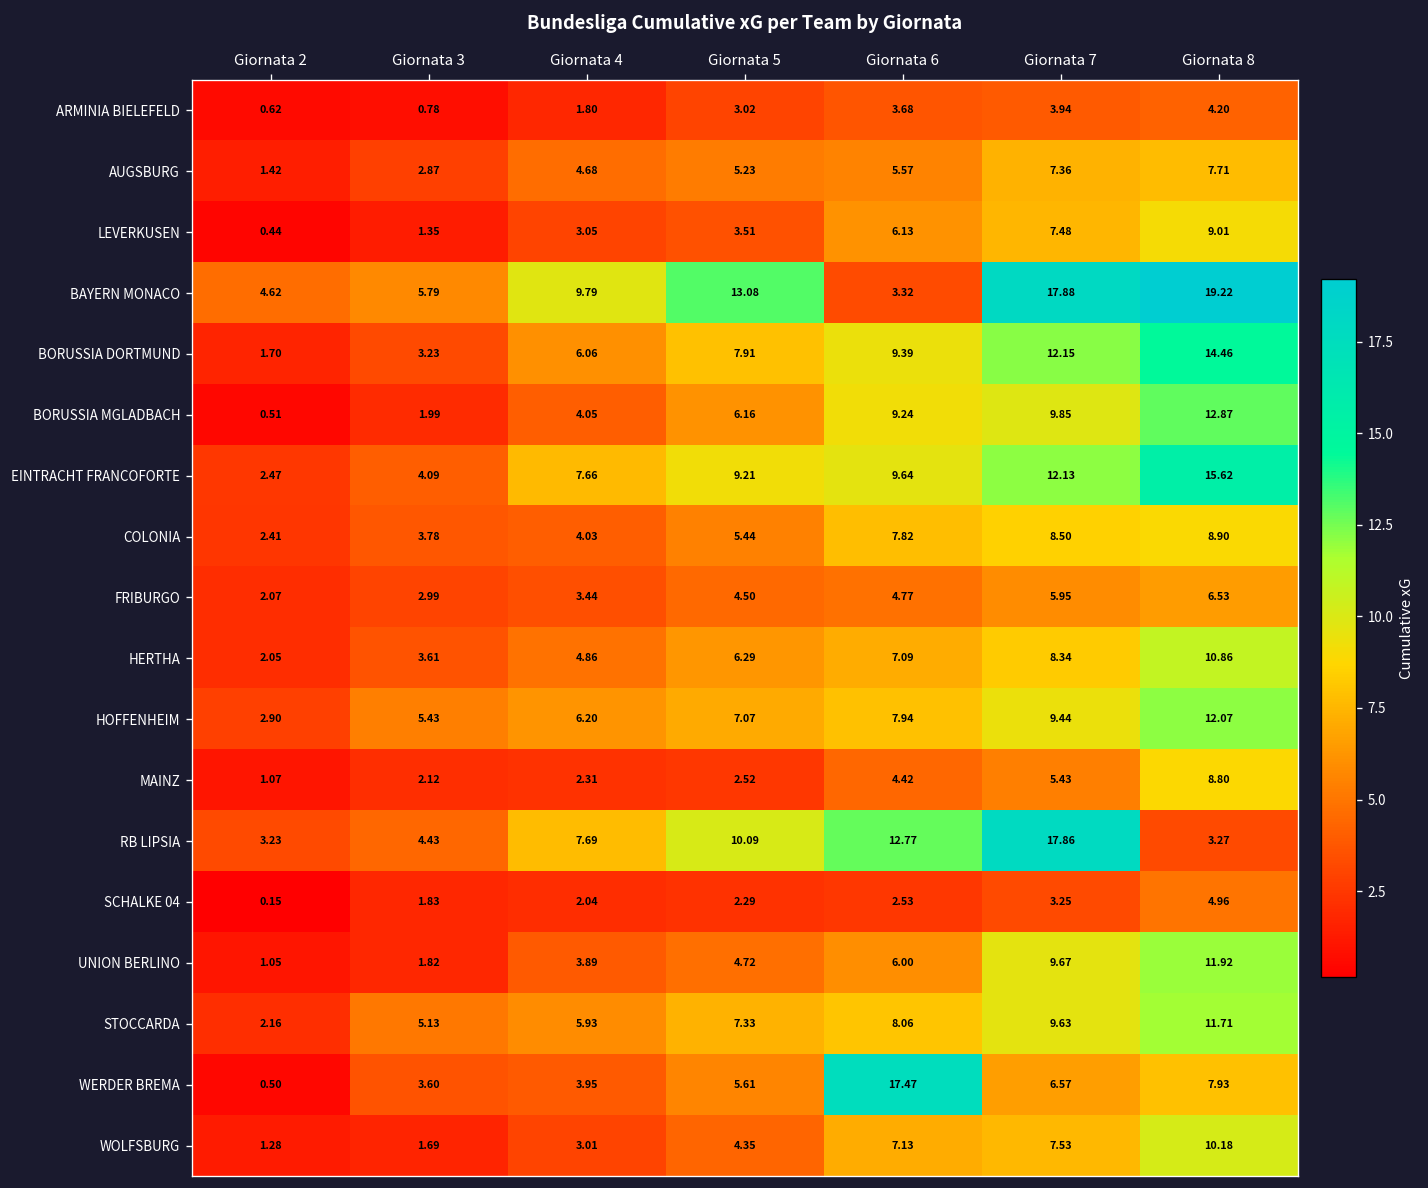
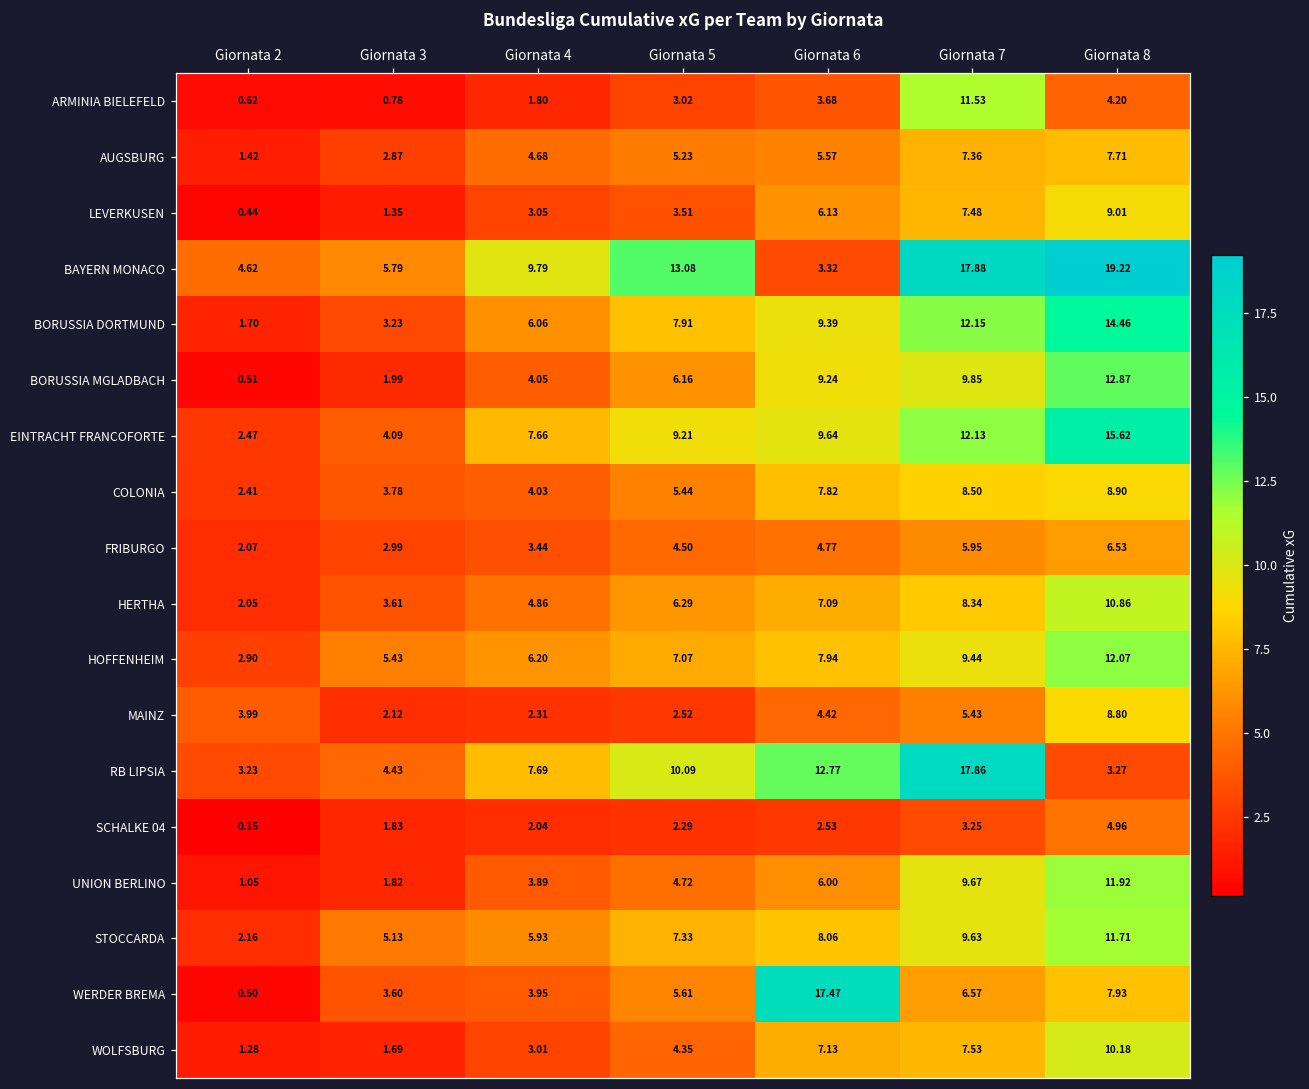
  {
    "ARMINIA BIELEFELD": {
      "Giornata 2": 0.62,
      "Giornata 3": 0.78,
      "Giornata 4": 1.80,
      "Giornata 5": 3.02,
      "Giornata 6": 3.68,
-     "Giornata 7": 3.94,
+     "Giornata 7": 11.53,
      "Giornata 8": 4.20
    },
    "AUGSBURG": {
      "Giornata 2": 1.42,
      "Giornata 3": 2.87,
      "Giornata 4": 4.68,
      "Giornata 5": 5.23,
      "Giornata 6": 5.57,
      "Giornata 7": 7.36,
      "Giornata 8": 7.71
    },
    "LEVERKUSEN": {
      "Giornata 2": 0.44,
      "Giornata 3": 1.35,
      "Giornata 4": 3.05,
      "Giornata 5": 3.51,
      "Giornata 6": 6.13,
      "Giornata 7": 7.48,
      "Giornata 8": 9.01
    },
    "BAYERN MONACO": {
      "Giornata 2": 4.62,
      "Giornata 3": 5.79,
      "Giornata 4": 9.79,
      "Giornata 5": 13.08,
      "Giornata 6": 3.32,
      "Giornata 7": 17.88,
      "Giornata 8": 19.22
    },
    "BORUSSIA DORTMUND": {
      "Giornata 2": 1.70,
      "Giornata 3": 3.23,
      "Giornata 4": 6.06,
      "Giornata 5": 7.91,
      "Giornata 6": 9.39,
      "Giornata 7": 12.15,
      "Giornata 8": 14.46
    },
    "BORUSSIA MGLADBACH": {
      "Giornata 2": 0.51,
      "Giornata 3": 1.99,
      "Giornata 4": 4.05,
      "Giornata 5": 6.16,
      "Giornata 6": 9.24,
      "Giornata 7": 9.85,
      "Giornata 8": 12.87
    },
    "EINTRACHT FRANCOFORTE": {
      "Giornata 2": 2.47,
      "Giornata 3": 4.09,
      "Giornata 4": 7.66,
      "Giornata 5": 9.21,
      "Giornata 6": 9.64,
      "Giornata 7": 12.13,
      "Giornata 8": 15.62
    },
    "COLONIA": {
      "Giornata 2": 2.41,
      "Giornata 3": 3.78,
      "Giornata 4": 4.03,
      "Giornata 5": 5.44,
      "Giornata 6": 7.82,
      "Giornata 7": 8.50,
      "Giornata 8": 8.90
    },
    "FRIBURGO": {
      "Giornata 2": 2.07,
      "Giornata 3": 2.99,
      "Giornata 4": 3.44,
      "Giornata 5": 4.50,
      "Giornata 6": 4.77,
      "Giornata 7": 5.95,
      "Giornata 8": 6.53
    },
    "HERTHA": {
      "Giornata 2": 2.05,
      "Giornata 3": 3.61,
      "Giornata 4": 4.86,
      "Giornata 5": 6.29,
      "Giornata 6": 7.09,
      "Giornata 7": 8.34,
      "Giornata 8": 10.86
    },
    "HOFFENHEIM": {
      "Giornata 2": 2.90,
      "Giornata 3": 5.43,
      "Giornata 4": 6.20,
      "Giornata 5": 7.07,
      "Giornata 6": 7.94,
      "Giornata 7": 9.44,
      "Giornata 8": 12.07
    },
    "MAINZ": {
-     "Giornata 2": 1.07,
+     "Giornata 2": 3.99,
      "Giornata 3": 2.12,
      "Giornata 4": 2.31,
      "Giornata 5": 2.52,
      "Giornata 6": 4.42,
      "Giornata 7": 5.43,
      "Giornata 8": 8.80
    },
    "RB LIPSIA": {
      "Giornata 2": 3.23,
      "Giornata 3": 4.43,
      "Giornata 4": 7.69,
      "Giornata 5": 10.09,
      "Giornata 6": 12.77,
      "Giornata 7": 17.86,
      "Giornata 8": 3.27
    },
    "SCHALKE 04": {
      "Giornata 2": 0.15,
      "Giornata 3": 1.83,
      "Giornata 4": 2.04,
      "Giornata 5": 2.29,
      "Giornata 6": 2.53,
      "Giornata 7": 3.25,
      "Giornata 8": 4.96
    },
    "UNION BERLINO": {
      "Giornata 2": 1.05,
      "Giornata 3": 1.82,
      "Giornata 4": 3.89,
      "Giornata 5": 4.72,
      "Giornata 6": 6.00,
      "Giornata 7": 9.67,
      "Giornata 8": 11.92
    },
    "STOCCARDA": {
      "Giornata 2": 2.16,
      "Giornata 3": 5.13,
      "Giornata 4": 5.93,
      "Giornata 5": 7.33,
      "Giornata 6": 8.06,
      "Giornata 7": 9.63,
      "Giornata 8": 11.71
    },
    "WERDER BREMA": {
      "Giornata 2": 0.50,
      "Giornata 3": 3.60,
      "Giornata 4": 3.95,
      "Giornata 5": 5.61,
      "Giornata 6": 17.47,
      "Giornata 7": 6.57,
      "Giornata 8": 7.93
    },
    "WOLFSBURG": {
      "Giornata 2": 1.28,
      "Giornata 3": 1.69,
      "Giornata 4": 3.01,
      "Giornata 5": 4.35,
      "Giornata 6": 7.13,
      "Giornata 7": 7.53,
      "Giornata 8": 10.18
    }
  }
